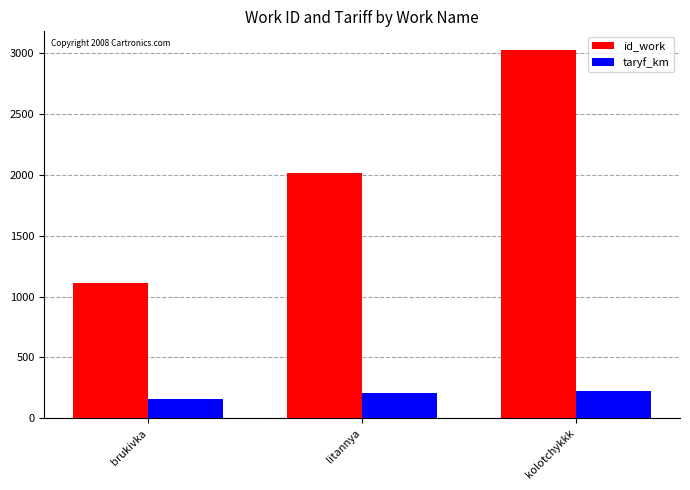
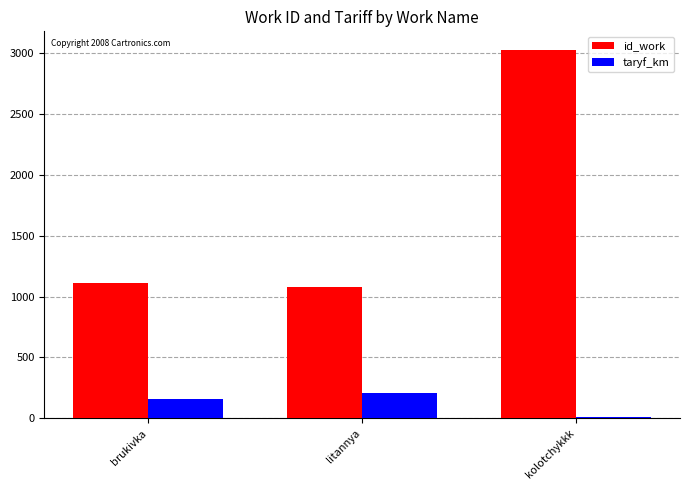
  {
    "id_work": {
      "brukivka": 1110,
-     "litannya": 2020,
+     "litannya": 1080,
      "kolotchykkk": 3030
    },
    "taryf_km": {
      "brukivka": 160,
      "litannya": 210,
-     "kolotchykkk": 220
+     "kolotchykkk": 10
    }
  }
